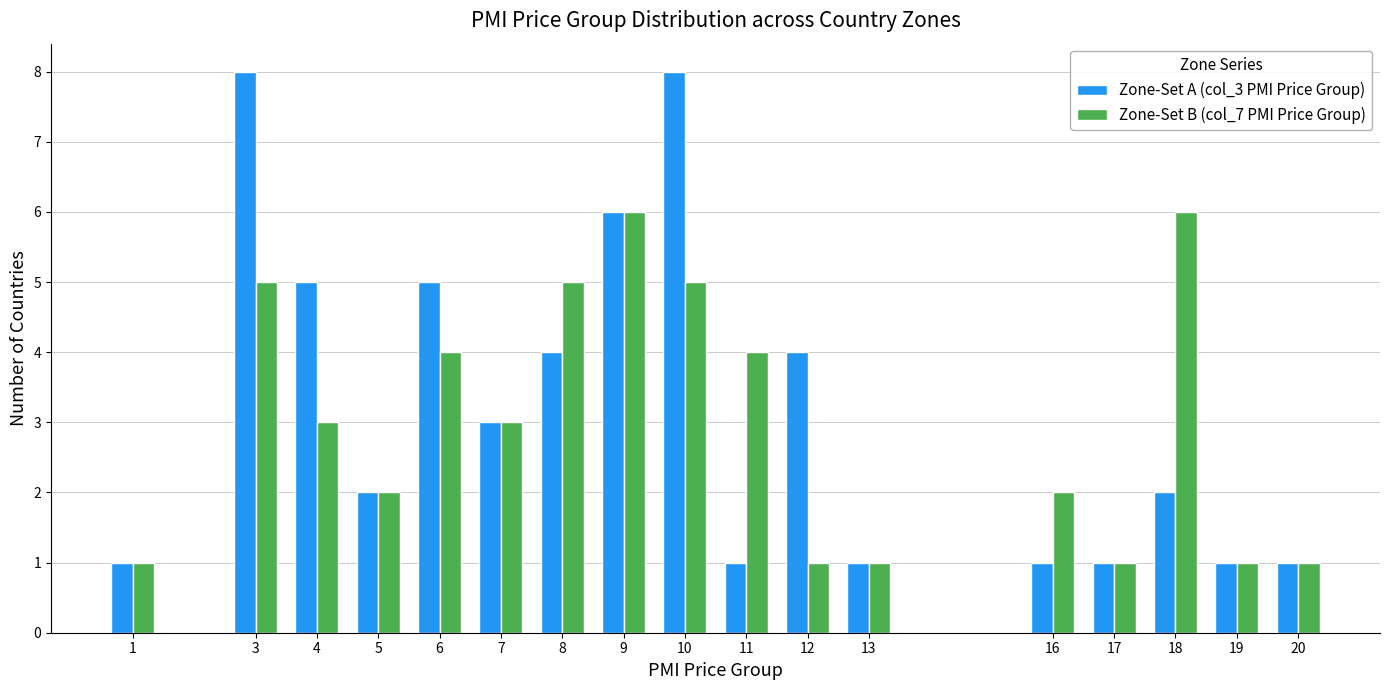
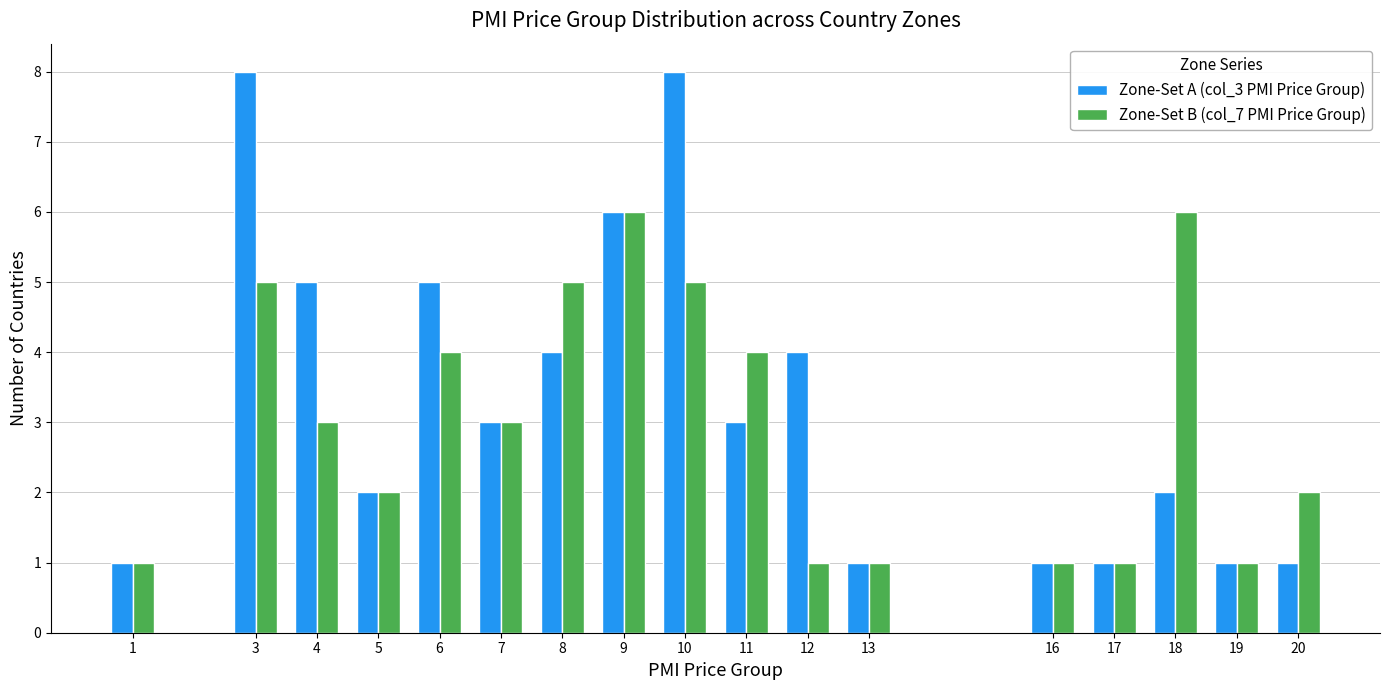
  {
    "Zone-Set A (col_3 PMI Price Group)": {
      "1": 1,
      "3": 8,
      "4": 5,
      "5": 2,
      "6": 5,
      "7": 3,
      "8": 4,
      "9": 6,
      "10": 8,
-     "11": 1,
+     "11": 3,
      "12": 4,
      "13": 1,
      "16": 1,
      "17": 1,
      "18": 2,
      "19": 1,
      "20": 1
    },
    "Zone-Set B (col_7 PMI Price Group)": {
      "1": 1,
      "3": 5,
      "4": 3,
      "5": 2,
      "6": 4,
      "7": 3,
      "8": 5,
      "9": 6,
      "10": 5,
      "11": 4,
      "12": 1,
      "13": 1,
-     "16": 2,
+     "16": 1,
      "17": 1,
      "18": 6,
      "19": 1,
-     "20": 1
+     "20": 2
    }
  }
